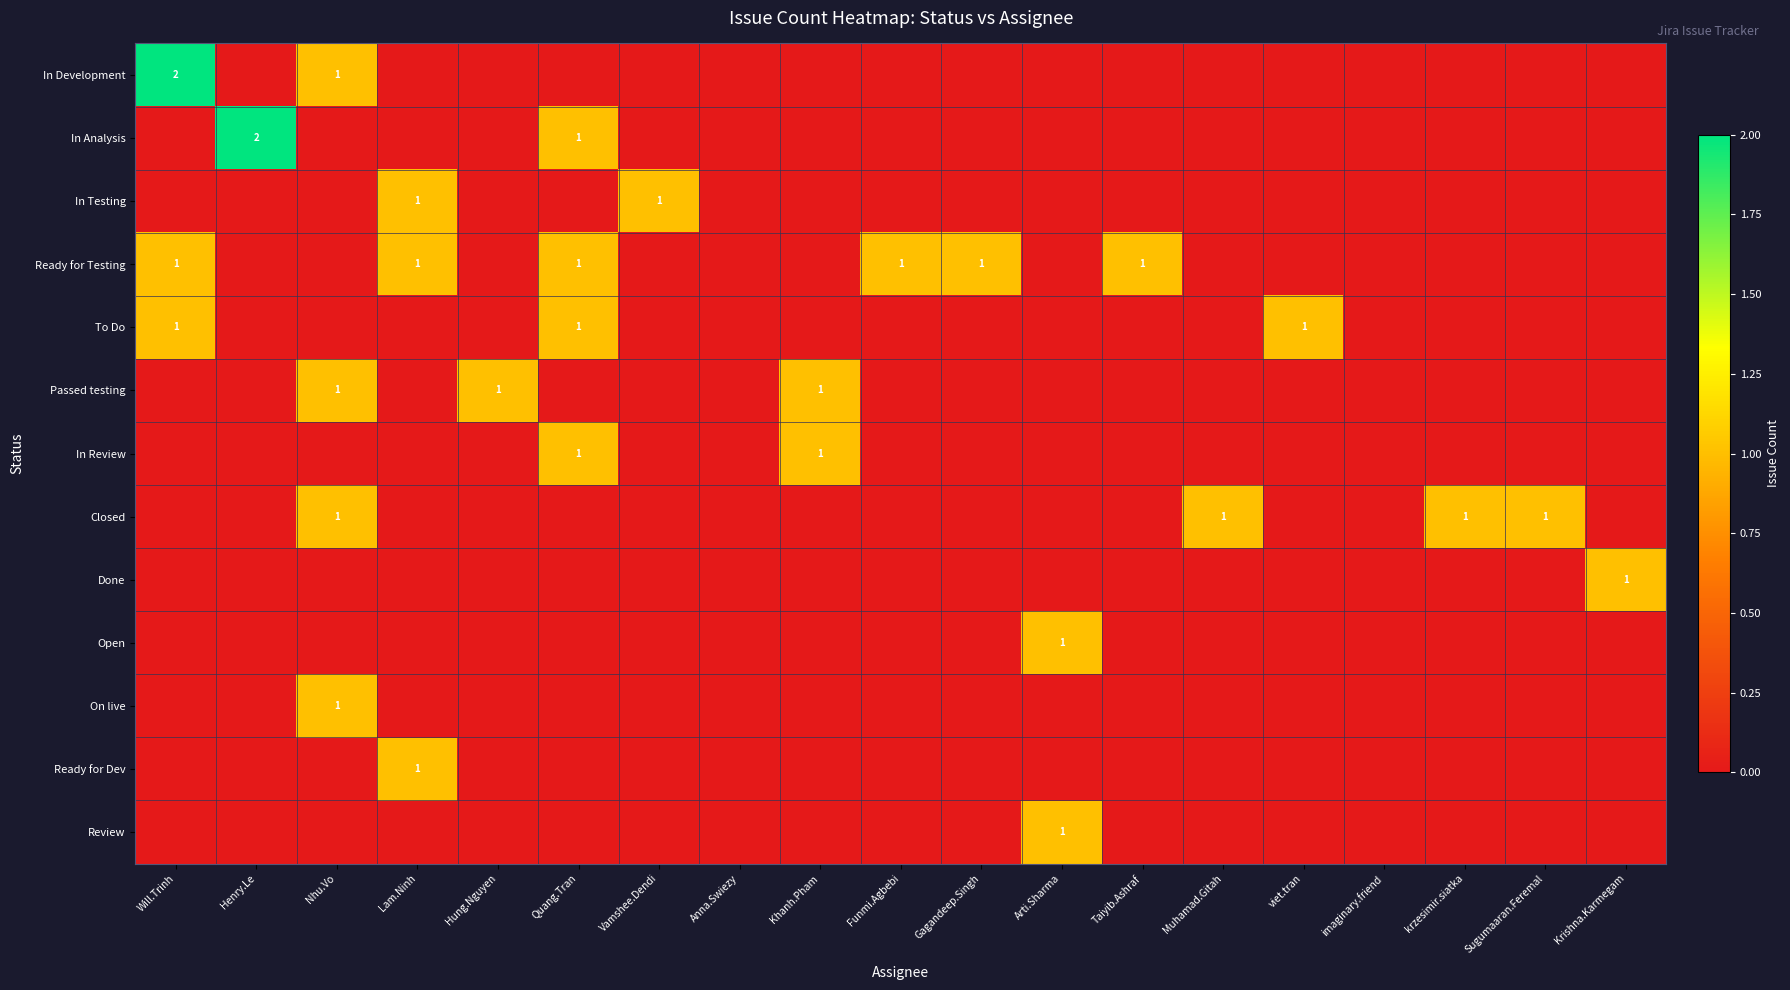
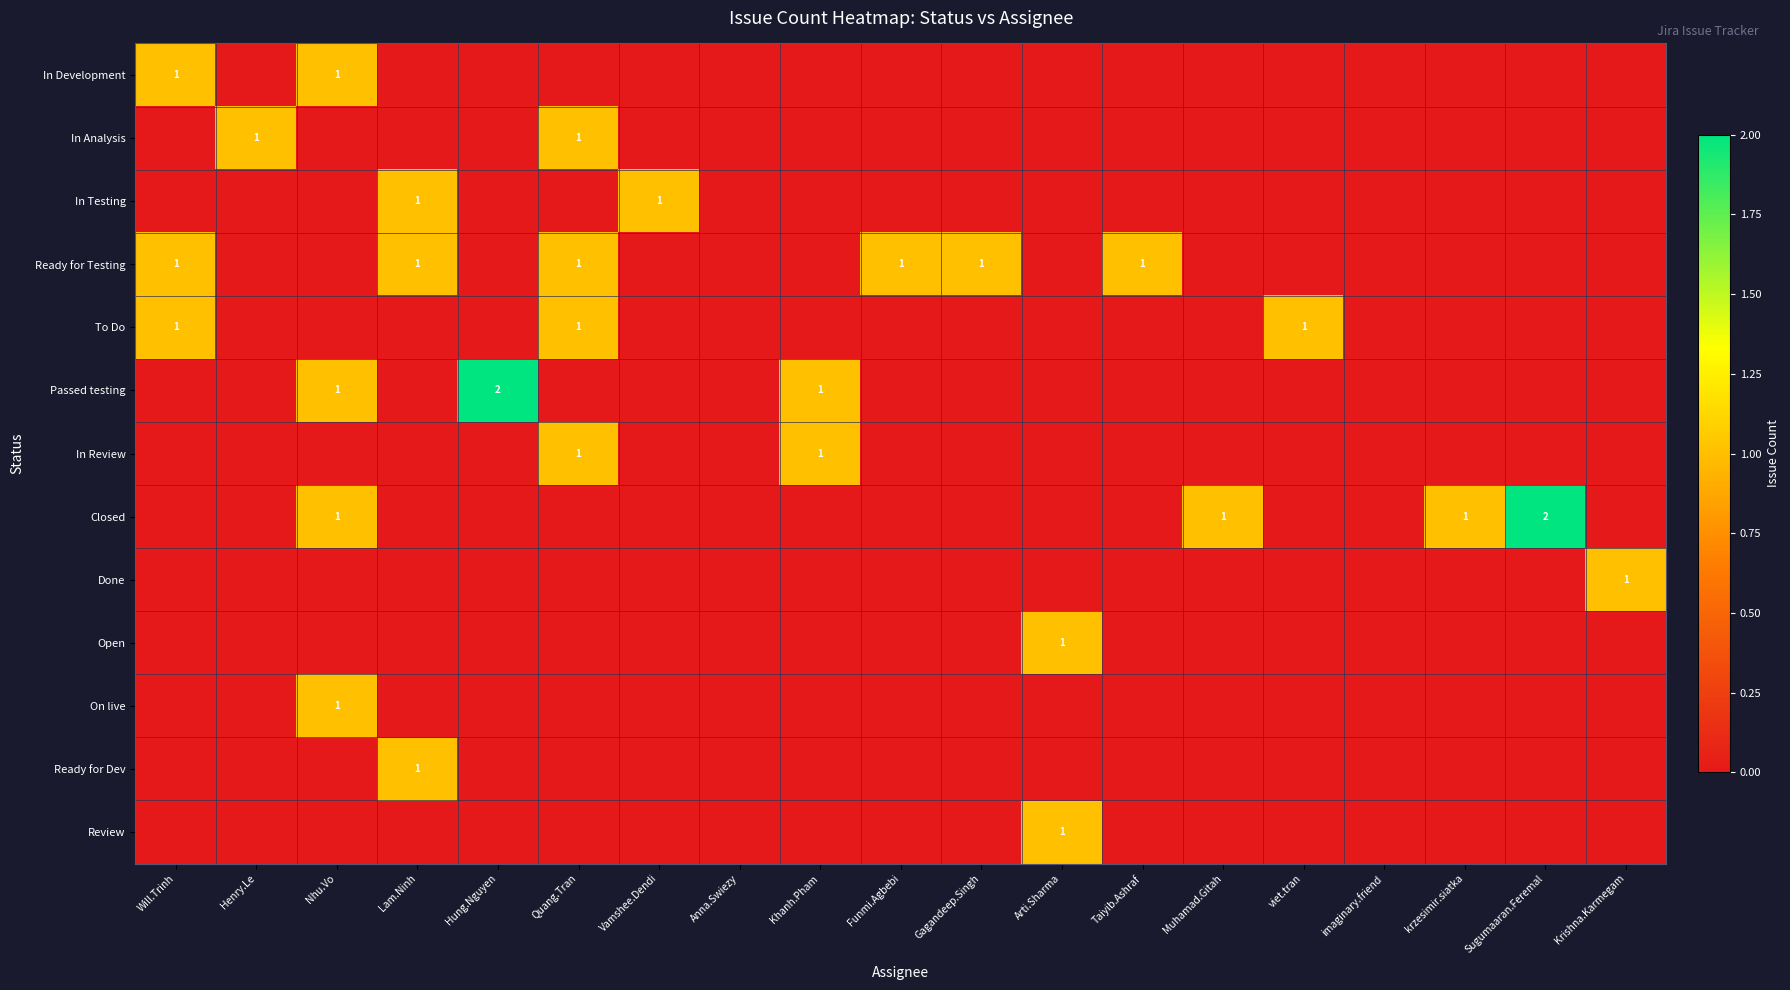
  {
    "In Development": {
-     "Will.Trinh": 2,
+     "Will.Trinh": 1,
      "Nhu.Vo": 1
    },
    "In Analysis": {
-     "Henry.Le": 2,
+     "Henry.Le": 1,
      "Quang.Tran": 1
    },
    "In Testing": {
      "Lam.Ninh": 1,
      "Vamshee.Dendi": 1
    },
    "Ready for Testing": {
      "Will.Trinh": 1,
      "Lam.Ninh": 1,
      "Quang.Tran": 1,
      "Funmi.Agbebi": 1,
      "Gagandeep.Singh": 1,
      "Taiyib.Ashraf": 1
    },
    "To Do": {
      "Will.Trinh": 1,
      "Quang.Tran": 1,
      "viet.tran": 1
    },
    "Passed testing": {
      "Nhu.Vo": 1,
-     "Hung.Nguyen": 1,
+     "Hung.Nguyen": 2,
      "Khanh.Pham": 1
    },
    "In Review": {
      "Quang.Tran": 1,
      "Khanh.Pham": 1
    },
    "Closed": {
      "Nhu.Vo": 1,
      "Muhamad.Gitah": 1,
      "krzesimir.siatka": 1,
-     "Sugumaaran.Feremal": 1
+     "Sugumaaran.Feremal": 2
    },
    "Done": {
      "Krishna.Karmegam": 1
    },
    "Open": {
      "Arti.Sharma": 1
    },
    "On live": {
      "Nhu.Vo": 1
    },
    "Ready for Dev": {
      "Lam.Ninh": 1
    },
    "Review": {
      "Arti.Sharma": 1
    }
  }
